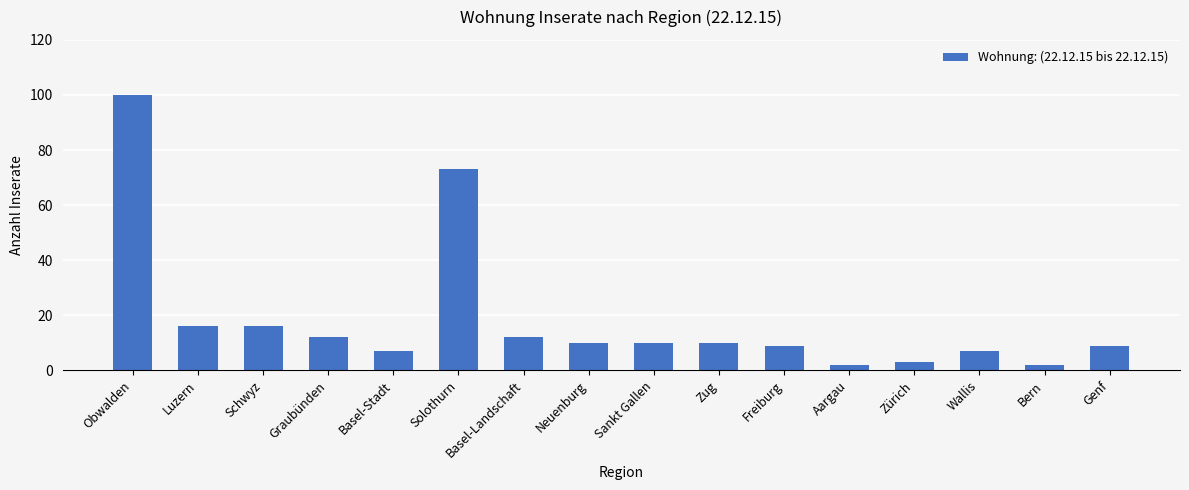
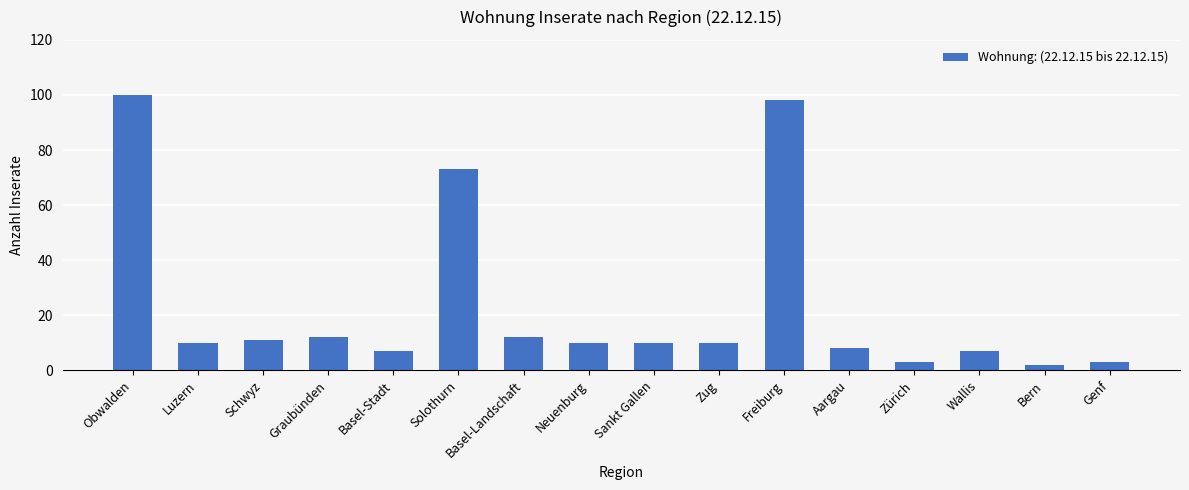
  {
    "Obwalden": 100,
-   "Luzern": 16,
-   "Schwyz": 16,
+   "Luzern": 10,
+   "Schwyz": 11,
    "Graubünden": 12,
    "Basel-Stadt": 7,
    "Solothurn": 73,
    "Basel-Landschaft": 12,
    "Neuenburg": 10,
    "Sankt Gallen": 10,
    "Zug": 10,
-   "Freiburg": 9,
-   "Aargau": 2,
+   "Freiburg": 98,
+   "Aargau": 8,
    "Zürich": 3,
    "Wallis": 7,
    "Bern": 2,
-   "Genf": 9
+   "Genf": 3
  }
